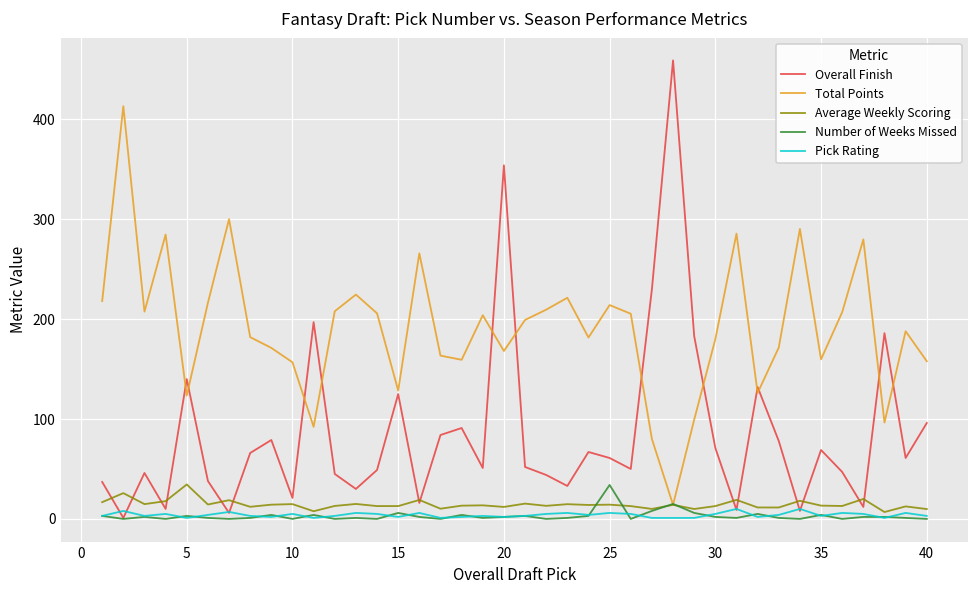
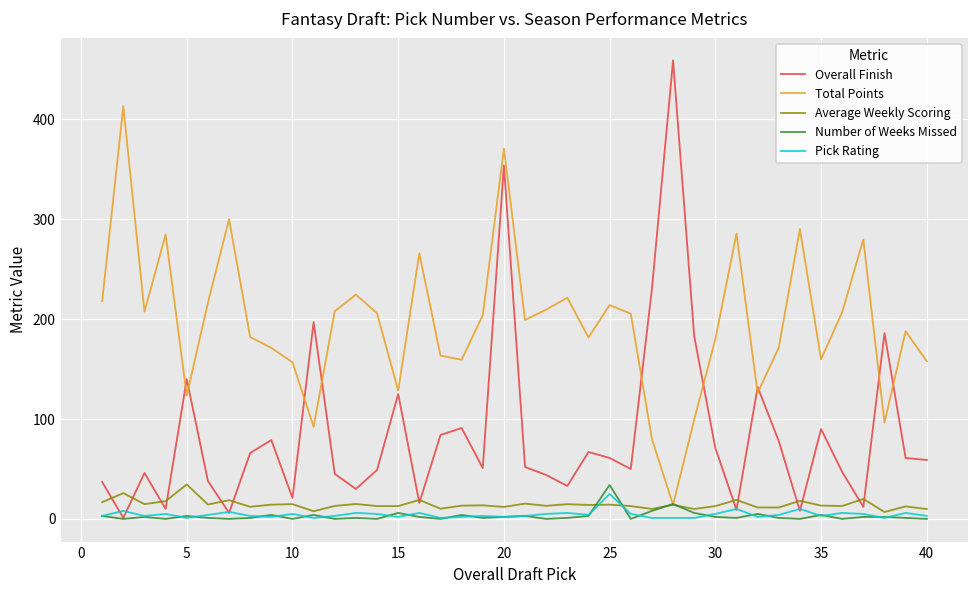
  {
    "Overall Finish": {
      "5": 140,
      "10": 20,
      "15": 130,
      "20": 350,
      "25": 60,
      "30": 70,
-     "35": 70,
-     "40": 100
+     "35": 90,
+     "40": 60
    },
    "Total Points": {
      "5": 120,
      "10": 160,
      "15": 130,
-     "20": 170,
+     "20": 370,
      "25": 210,
      "30": 180,
      "35": 160,
      "40": 160
    },
    "Average Weekly Scoring": {
      "5": 30,
      "10": 10,
      "15": 10,
      "20": 10,
      "25": 10,
      "30": 10,
      "35": 10,
      "40": 10
    },
    "Number of Weeks Missed": {
      "10": 0,
      "15": 10,
      "25": 30,
      "30": 0,
      "40": 0
    },
    "Pick Rating": {
      "10": 10,
      "15": 0,
-     "25": 10,
+     "25": 30,
      "30": 10,
      "40": 0
    }
  }
